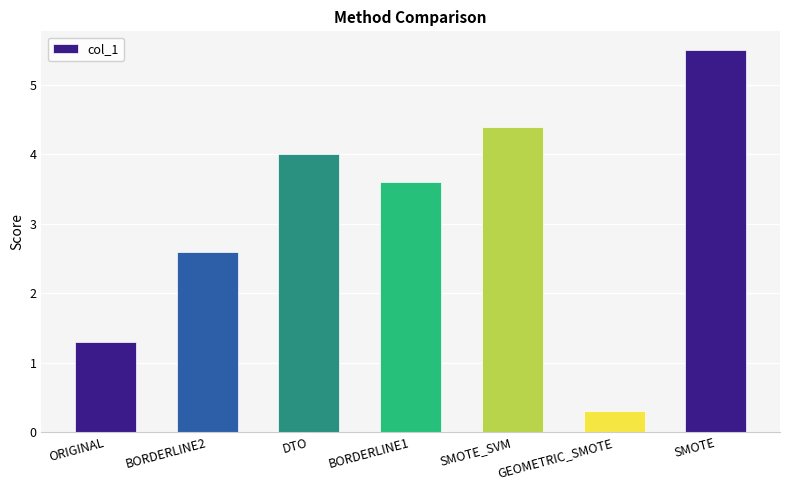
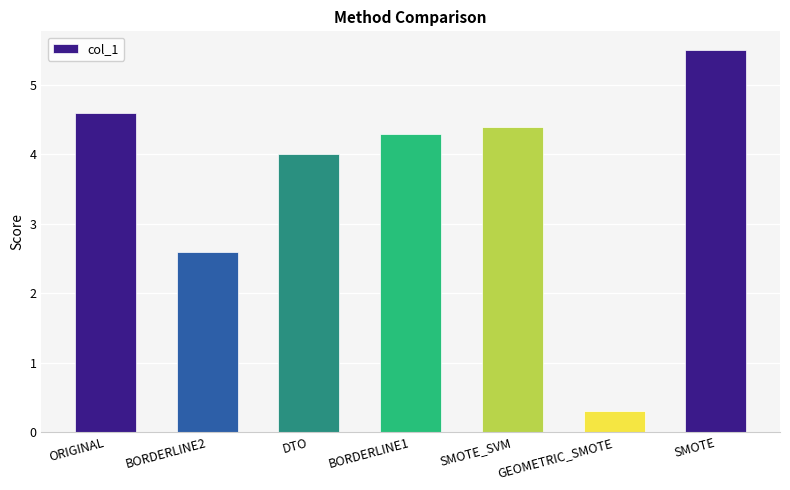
  {
-   "ORIGINAL": 1.3,
+   "ORIGINAL": 4.6,
    "BORDERLINE2": 2.6,
    "DTO": 4.0,
-   "BORDERLINE1": 3.6,
+   "BORDERLINE1": 4.3,
    "SMOTE_SVM": 4.4,
    "GEOMETRIC_SMOTE": 0.3,
    "SMOTE": 5.5
  }
